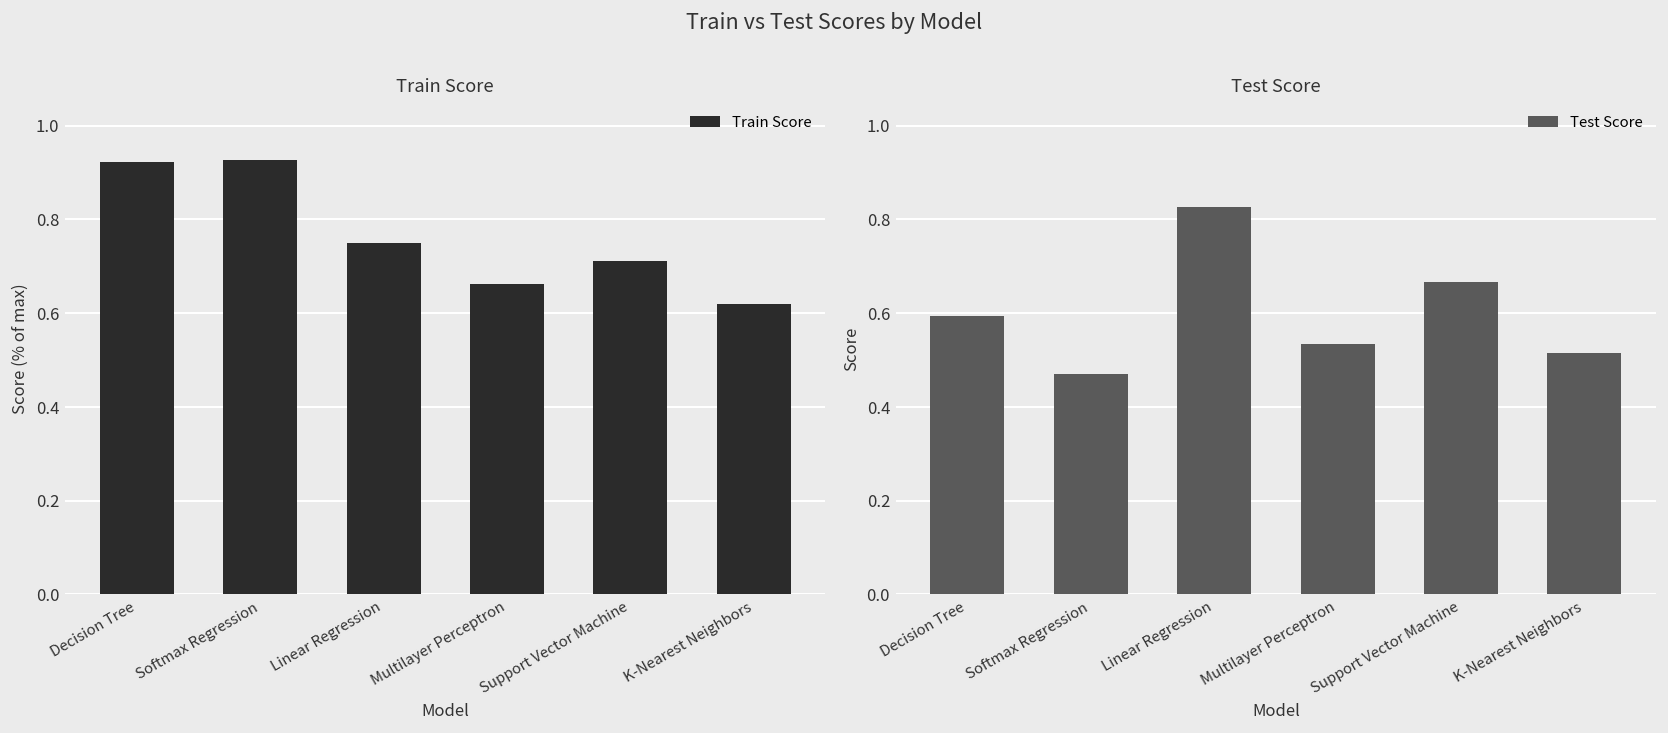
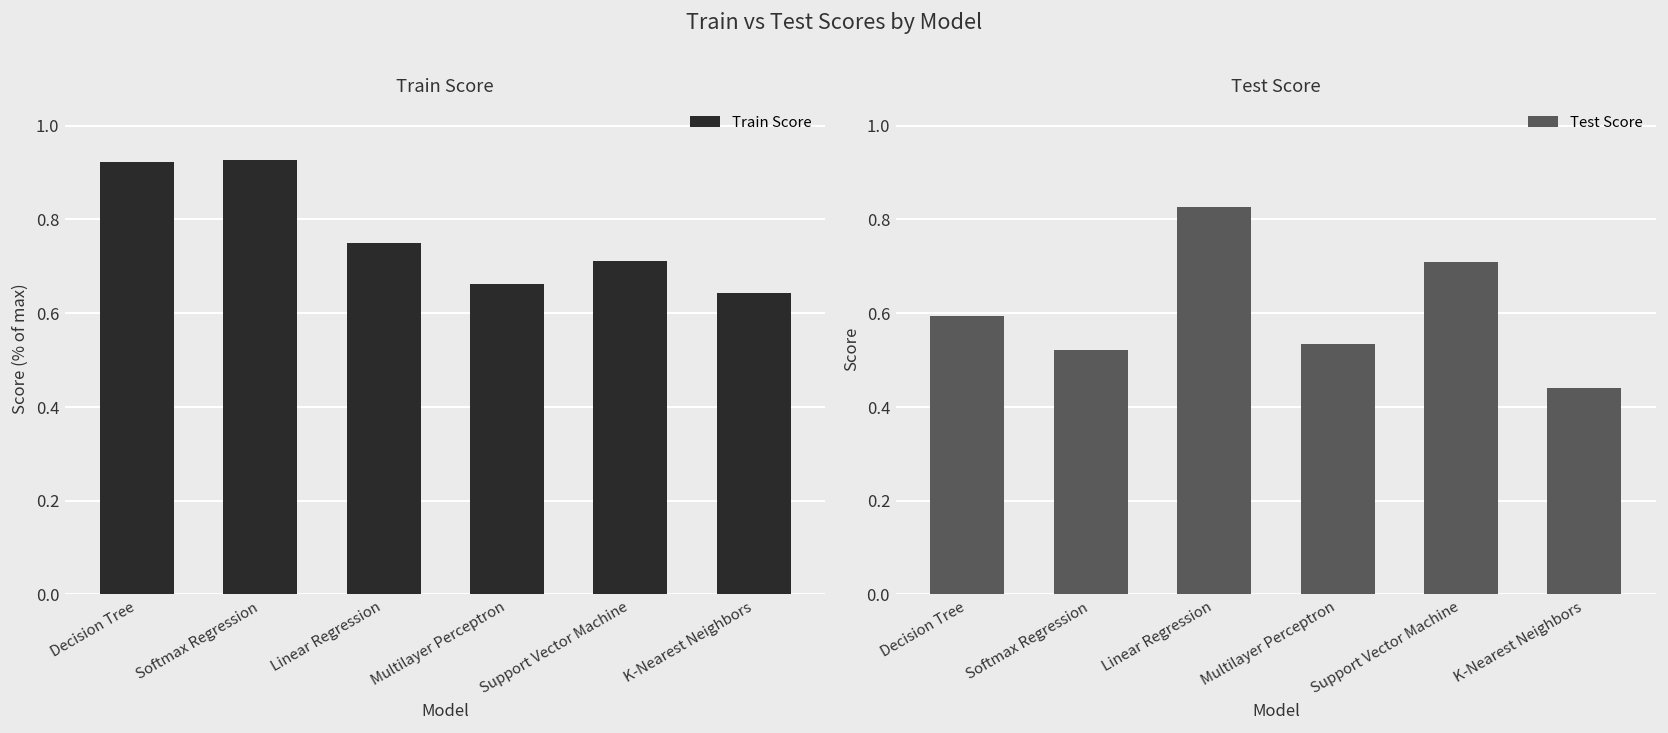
  {
    "Train Score": {
      "Decision Tree": 0.92,
      "Softmax Regression": 0.93,
      "Linear Regression": 0.75,
      "Multilayer Perceptron": 0.66,
      "Support Vector Machine": 0.71,
-     "K-Nearest Neighbors": 0.62
+     "K-Nearest Neighbors": 0.64
    },
    "Test Score": {
      "Decision Tree": 0.59,
-     "Softmax Regression": 0.47,
+     "Softmax Regression": 0.52,
      "Linear Regression": 0.83,
      "Multilayer Perceptron": 0.53,
-     "Support Vector Machine": 0.67,
-     "K-Nearest Neighbors": 0.52
+     "Support Vector Machine": 0.71,
+     "K-Nearest Neighbors": 0.44
    }
  }
